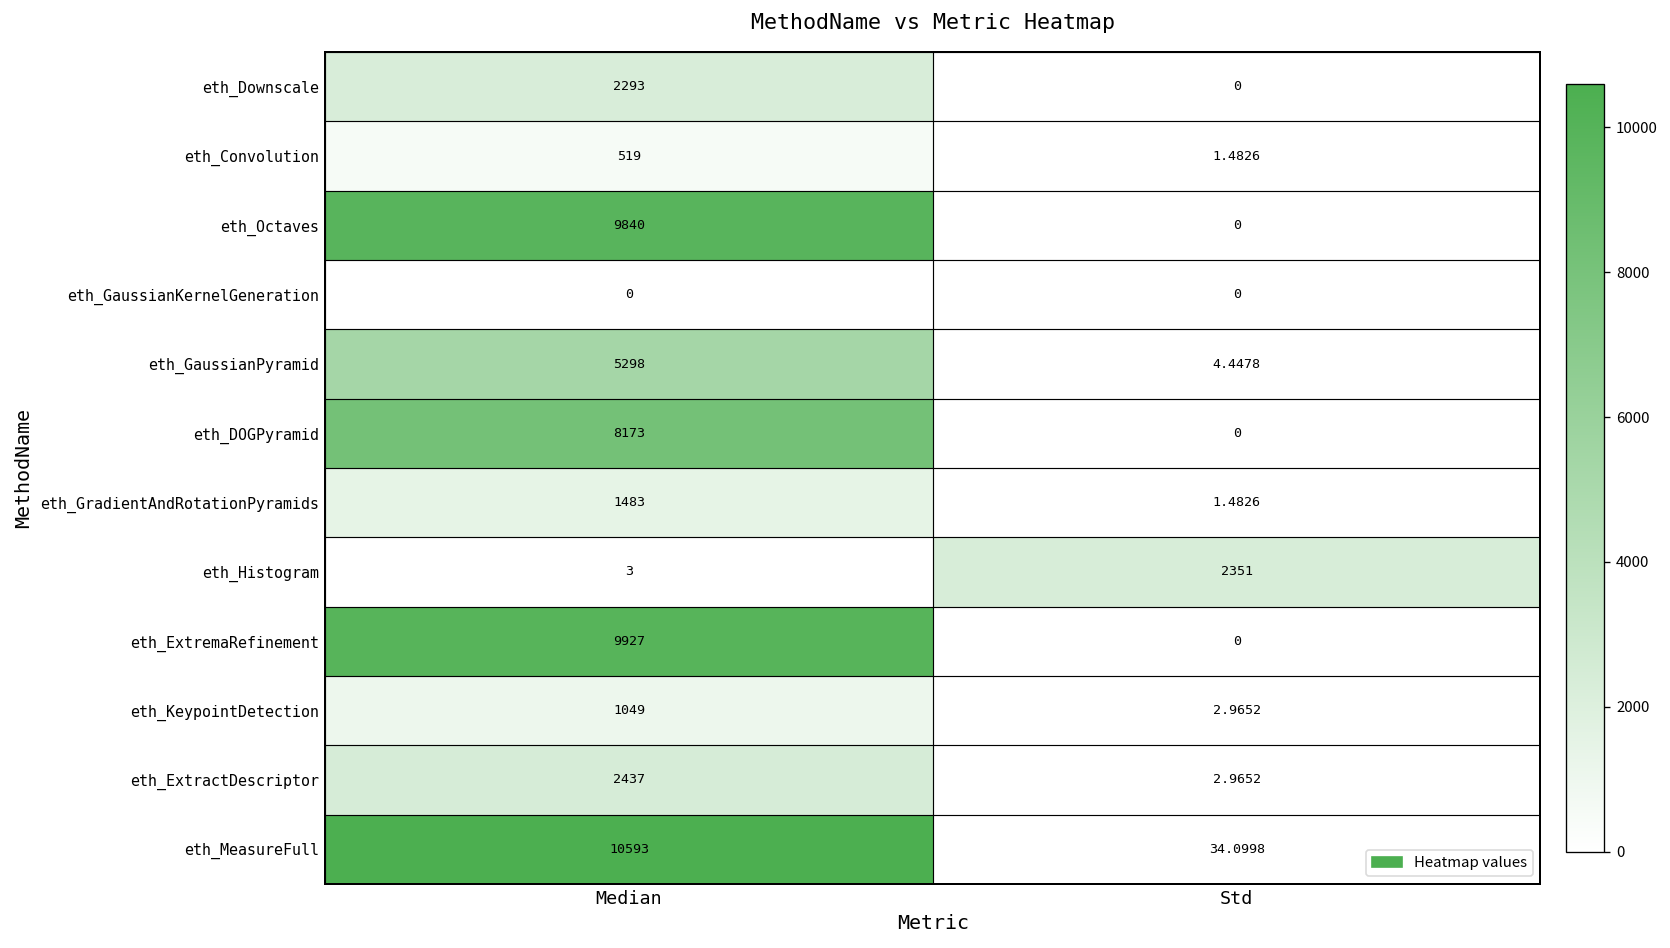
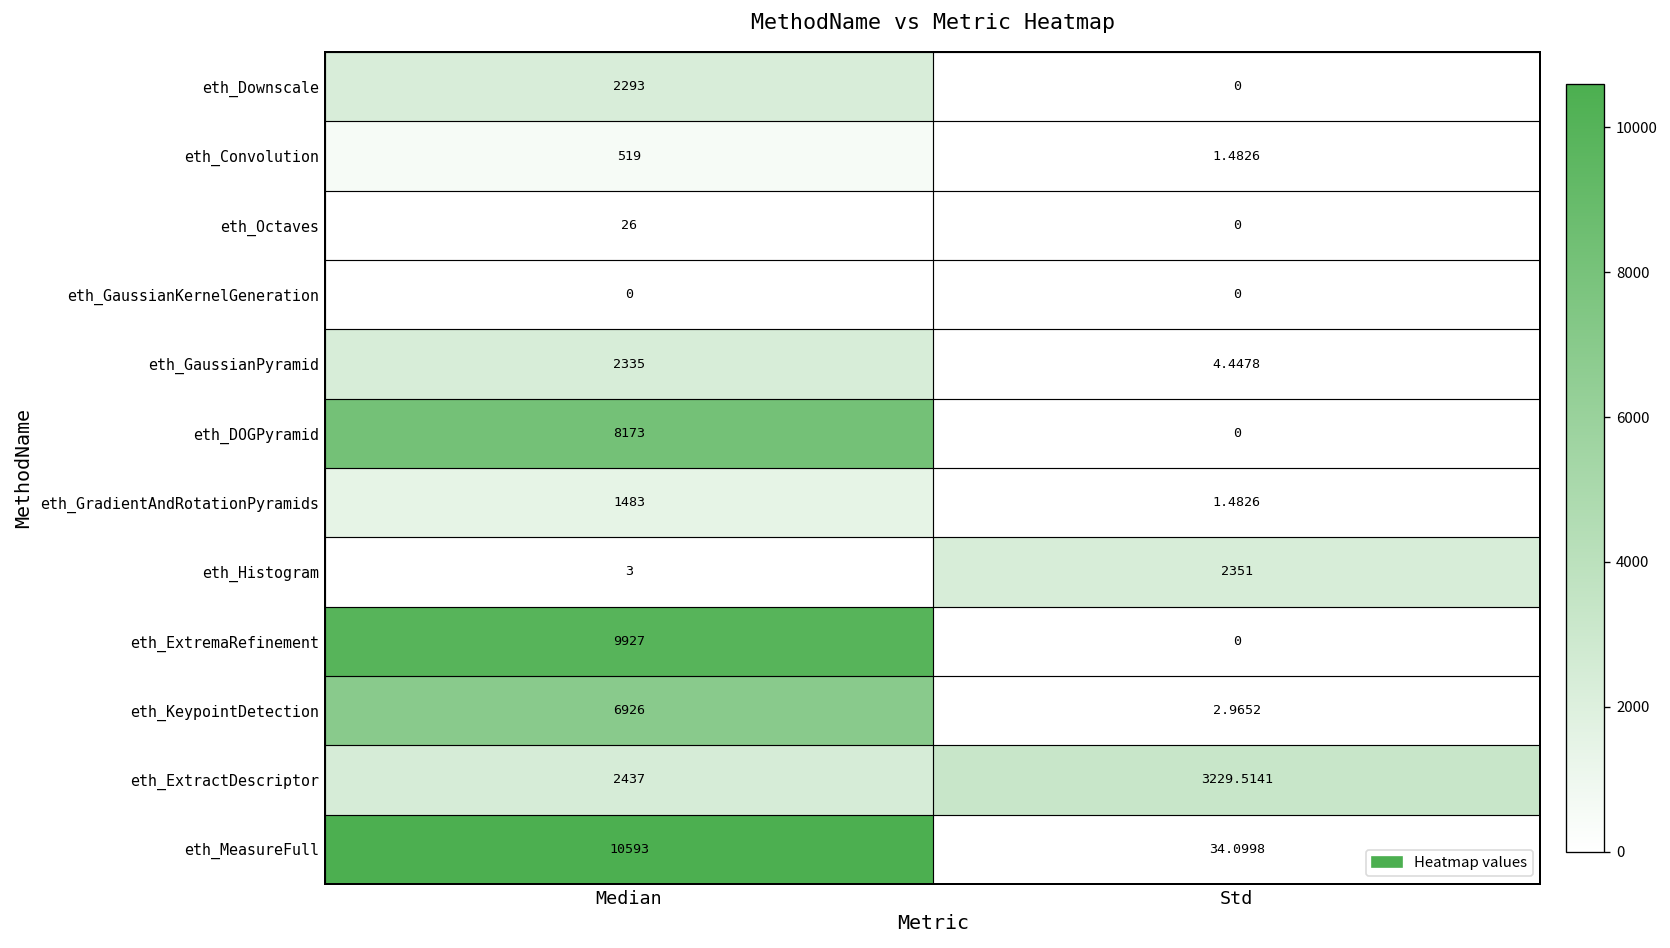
  {
    "eth_Downscale": {
      "Median": 2293,
      "Std": 0
    },
    "eth_Convolution": {
      "Median": 519,
      "Std": 1.4826
    },
    "eth_Octaves": {
-     "Median": 9840,
+     "Median": 26,
      "Std": 0
    },
    "eth_GaussianKernelGeneration": {
      "Median": 0,
      "Std": 0
    },
    "eth_GaussianPyramid": {
-     "Median": 5298,
+     "Median": 2335,
      "Std": 4.4478
    },
    "eth_DOGPyramid": {
      "Median": 8173,
      "Std": 0
    },
    "eth_GradientAndRotationPyramids": {
      "Median": 1483,
      "Std": 1.4826
    },
    "eth_Histogram": {
      "Median": 3,
      "Std": 2351
    },
    "eth_ExtremaRefinement": {
      "Median": 9927,
      "Std": 0
    },
    "eth_KeypointDetection": {
-     "Median": 1049,
+     "Median": 6926,
      "Std": 2.9652
    },
    "eth_ExtractDescriptor": {
      "Median": 2437,
-     "Std": 2.9652
+     "Std": 3229.5141
    },
    "eth_MeasureFull": {
      "Median": 10593,
      "Std": 34.0998
    }
  }
